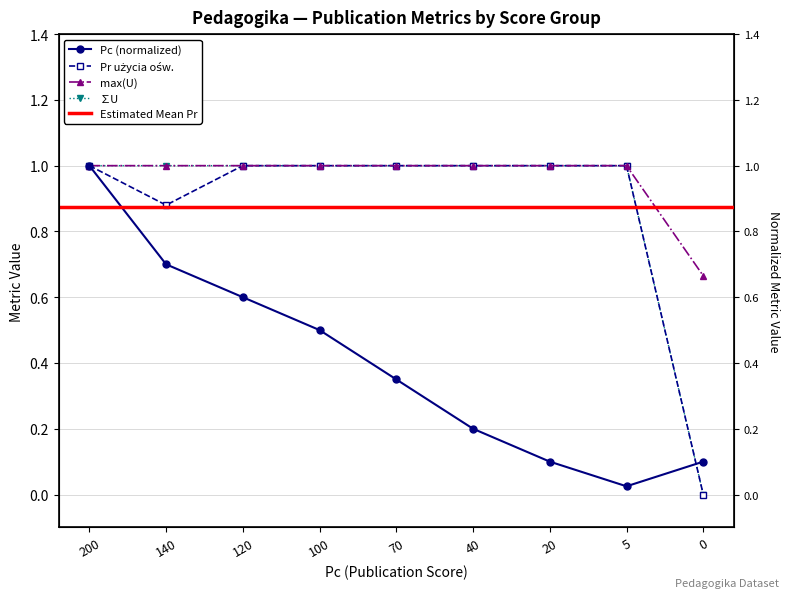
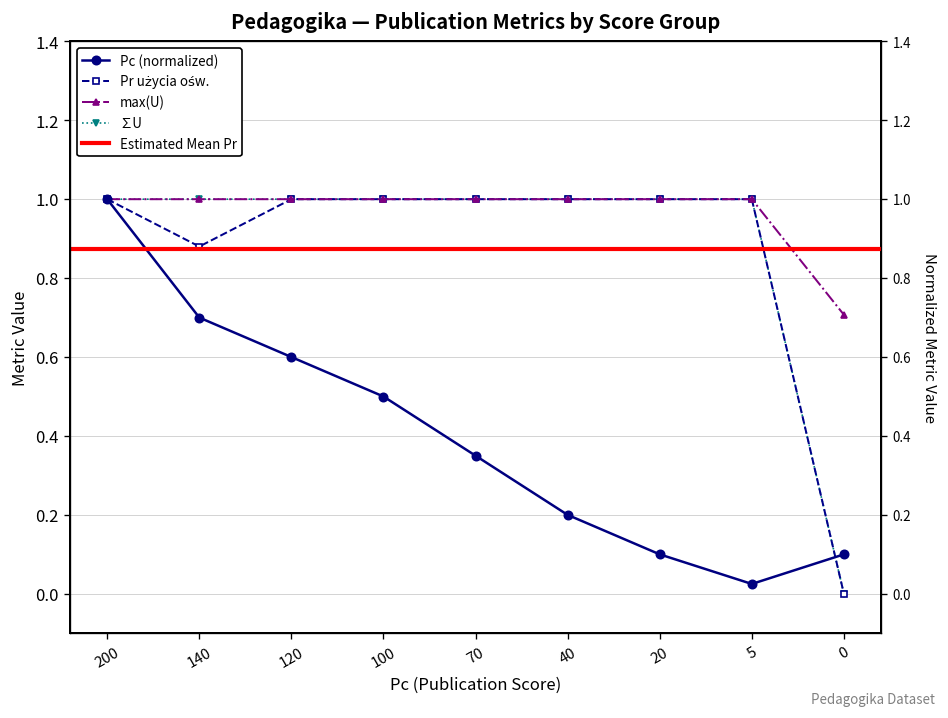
  {
    "max(U)": {
-     "0": 0.67
+     "0": 0.71
    }
  }
